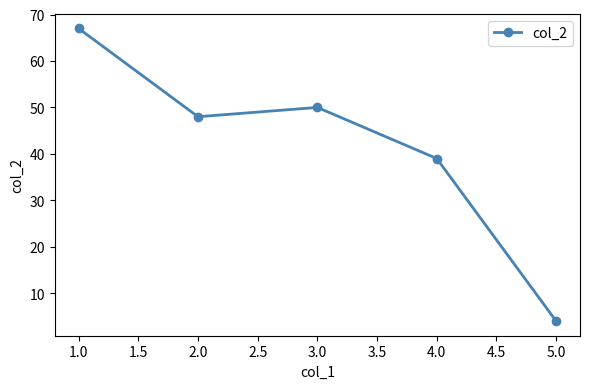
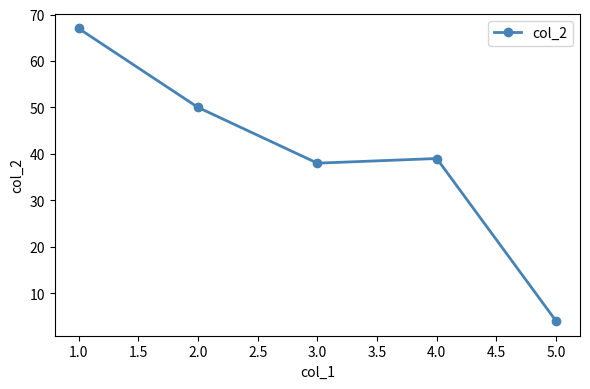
  {
    "1.0": 67,
-   "2.0": 48,
-   "3.0": 50,
+   "2.0": 50,
+   "3.0": 38,
    "4.0": 39,
    "5.0": 4
  }
